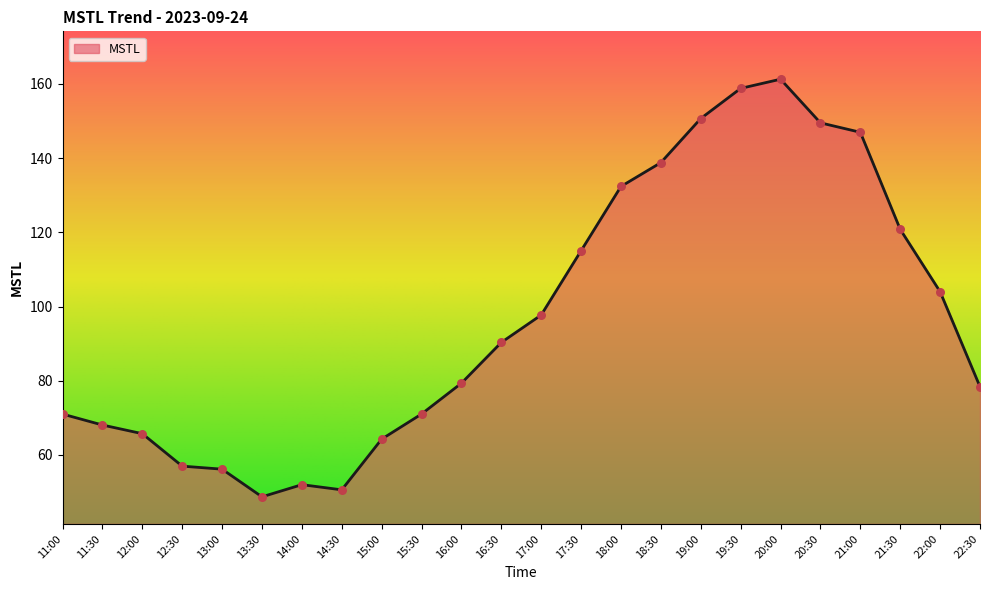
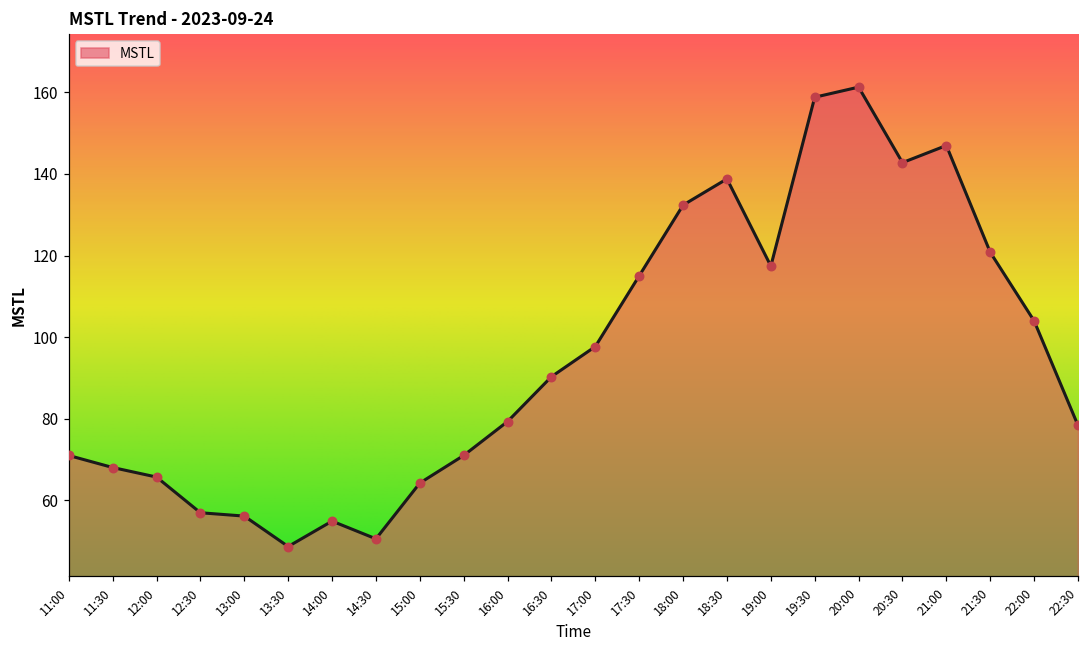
  {
    "11:00": 71,
    "11:30": 68,
    "12:00": 66,
    "12:30": 57,
    "13:00": 56,
    "13:30": 49,
-   "14:00": 52,
+   "14:00": 55,
    "14:30": 51,
    "15:00": 64,
    "15:30": 71,
    "16:00": 79,
    "16:30": 90,
    "17:00": 98,
    "17:30": 115,
    "18:00": 132,
    "18:30": 139,
-   "19:00": 151,
+   "19:00": 117,
    "19:30": 159,
    "20:00": 161,
-   "20:30": 150,
+   "20:30": 143,
    "21:00": 147,
    "21:30": 121,
    "22:00": 104,
    "22:30": 78
  }
